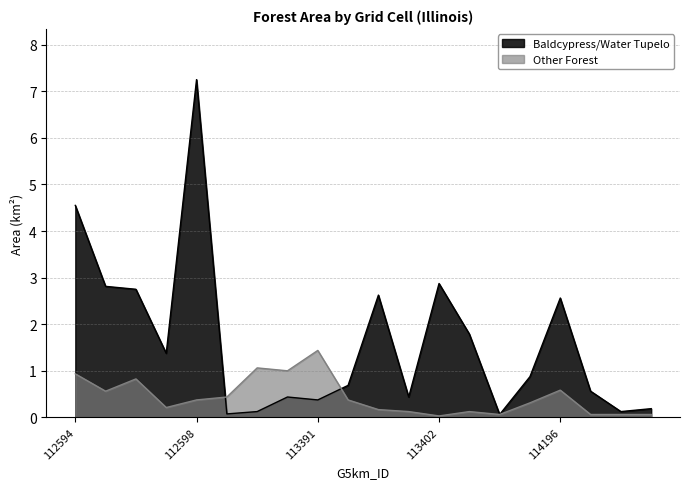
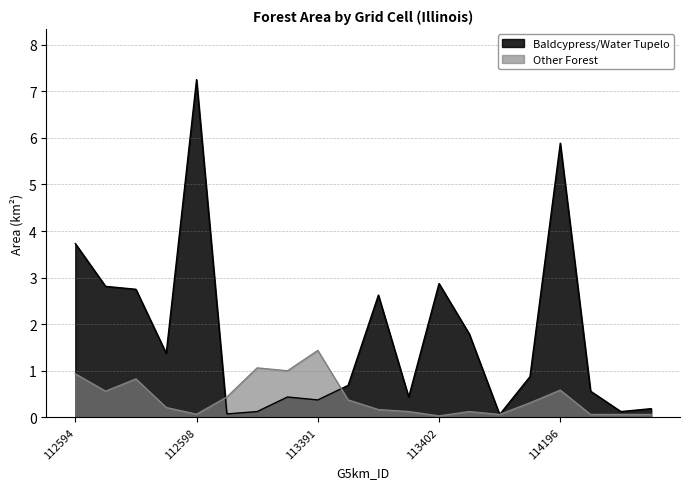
  {
    "Baldcypress/Water Tupelo": {
-     "112594": 4.6,
+     "112594": 3.7,
      "112598": 7.2,
      "113391": 0.4,
      "113402": 2.9,
-     "114196": 2.6
+     "114196": 5.9
    },
    "Other Forest": {
      "112594": 0.9,
-     "112598": 0.4,
+     "112598": 0.1,
      "113391": 1.4,
      "113402": 0.0,
      "114196": 0.6
    }
  }
